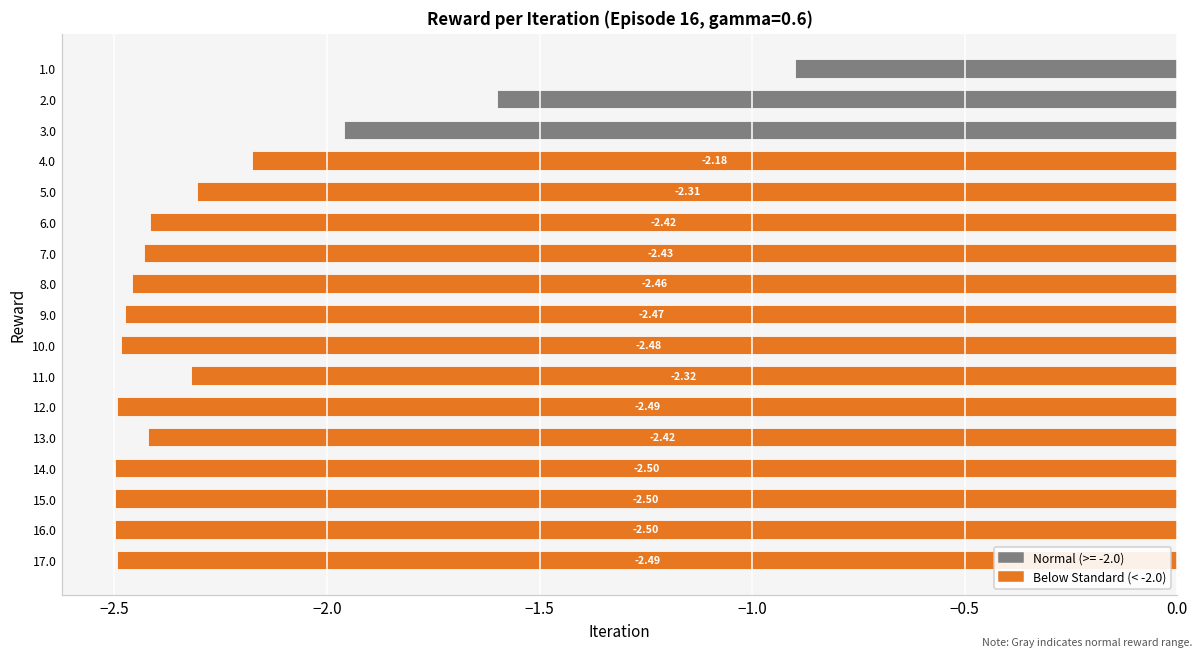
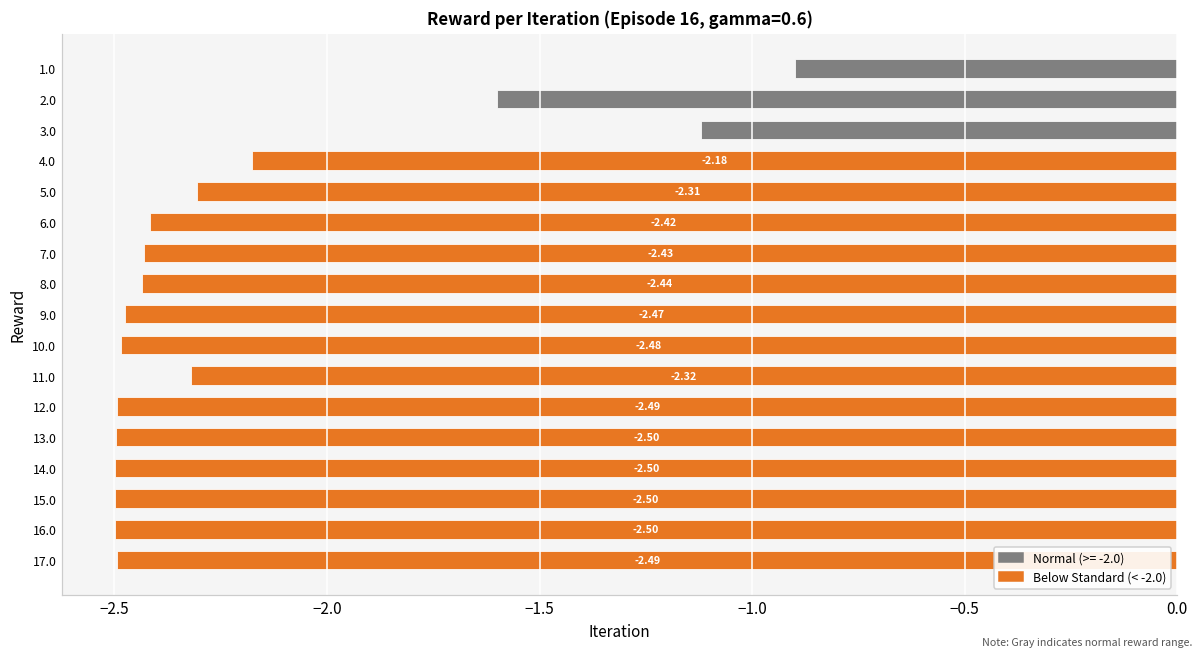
  {
-   "3.0": -1.96,
+   "3.0": -1.12,
    "4.0": -2.18,
    "5.0": -2.31,
    "6.0": -2.42,
    "7.0": -2.43,
-   "8.0": -2.46,
+   "8.0": -2.44,
    "9.0": -2.47,
    "10.0": -2.48,
    "11.0": -2.32,
    "12.0": -2.49,
-   "13.0": -2.42,
+   "13.0": -2.50,
    "14.0": -2.50,
    "15.0": -2.50,
    "16.0": -2.50,
    "17.0": -2.49
  }
